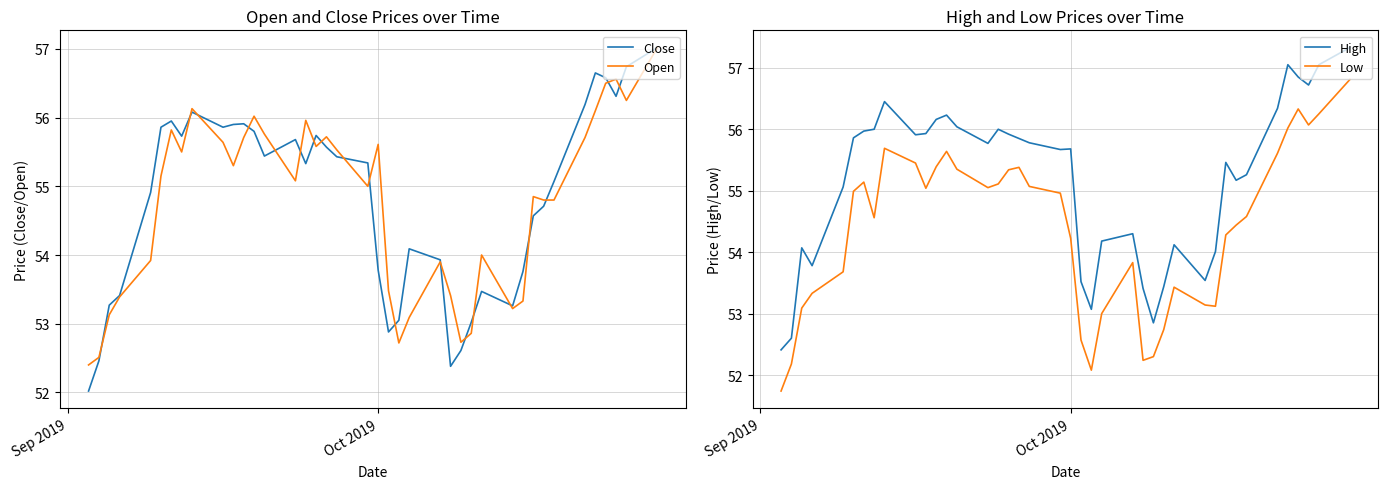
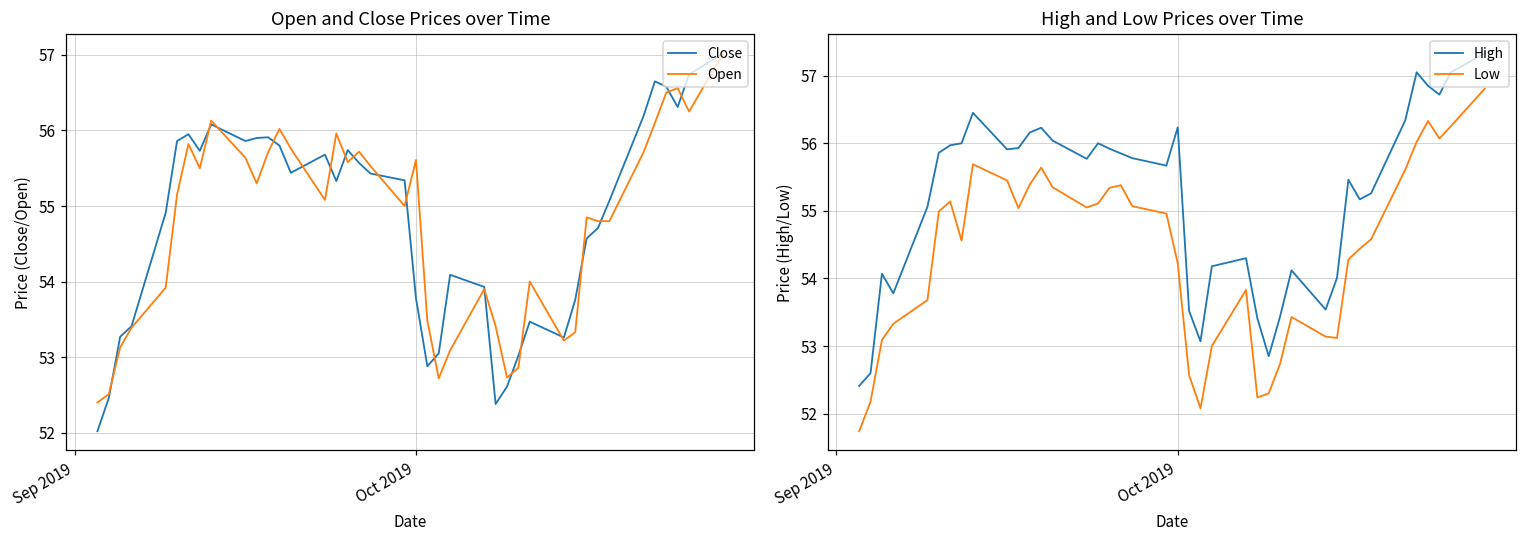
  {
    "Open and Close Prices over Time": {
      "Close": {
        "Oct 2019": 53.8
      },
      "Open": {
        "Oct 2019": 55.6
      }
    },
    "High and Low Prices over Time": {
      "High": {
-       "Oct 2019": 55.7
+       "Oct 2019": 56.2
      },
      "Low": {
        "Oct 2019": 54.2
      }
    }
  }
